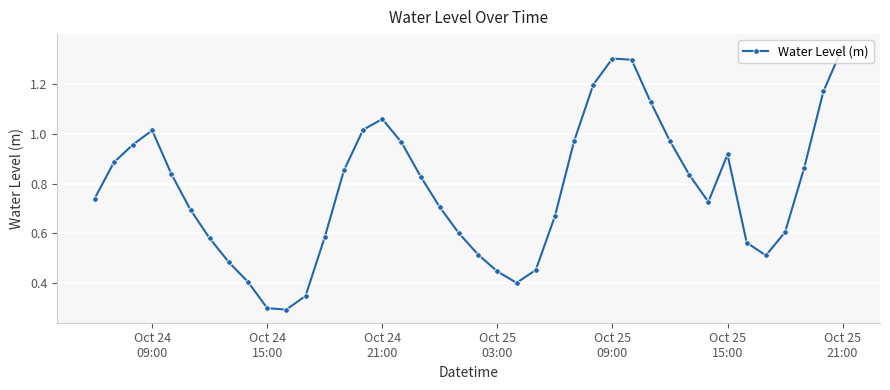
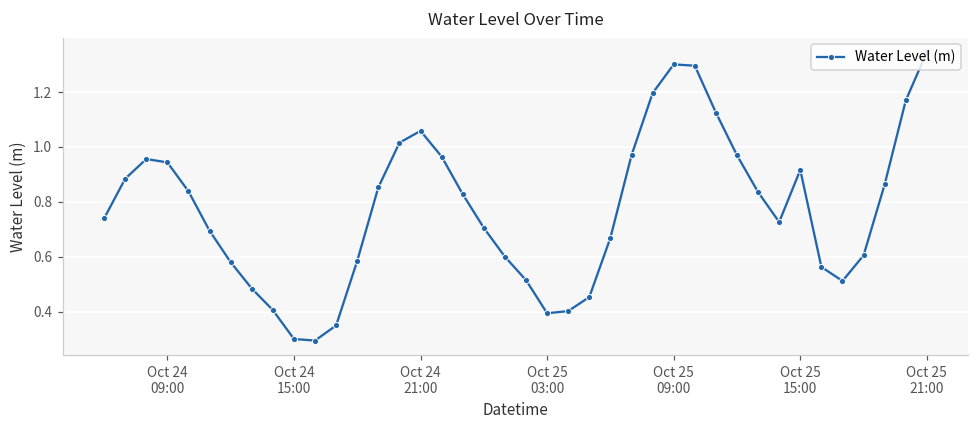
  {
-   "Oct 24 09:00": 1.01,
+   "Oct 24 09:00": 0.94,
    "Oct 24 15:00": 0.30,
    "Oct 24 21:00": 1.06,
-   "Oct 25 03:00": 0.45,
+   "Oct 25 03:00": 0.39,
    "Oct 25 09:00": 1.30,
    "Oct 25 15:00": 0.92
  }
